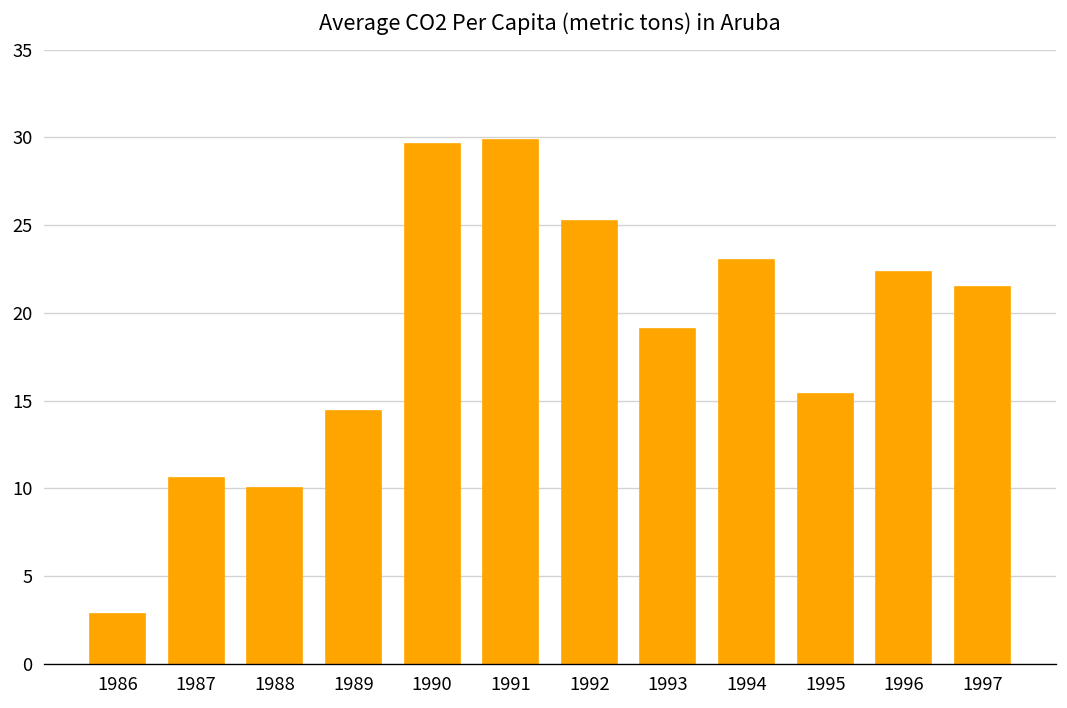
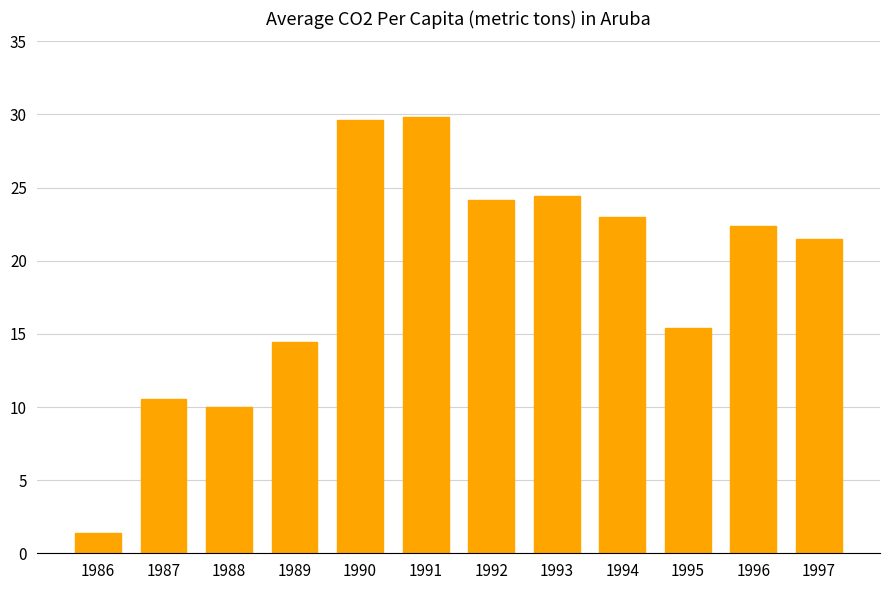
  {
-   "1986": 2.9,
+   "1986": 1.4,
    "1987": 10.6,
    "1988": 10.0,
    "1989": 14.4,
    "1990": 29.6,
    "1991": 29.8,
-   "1992": 25.3,
-   "1993": 19.1,
+   "1992": 24.2,
+   "1993": 24.4,
    "1994": 23.0,
    "1995": 15.4,
    "1996": 22.3,
    "1997": 21.5
  }
